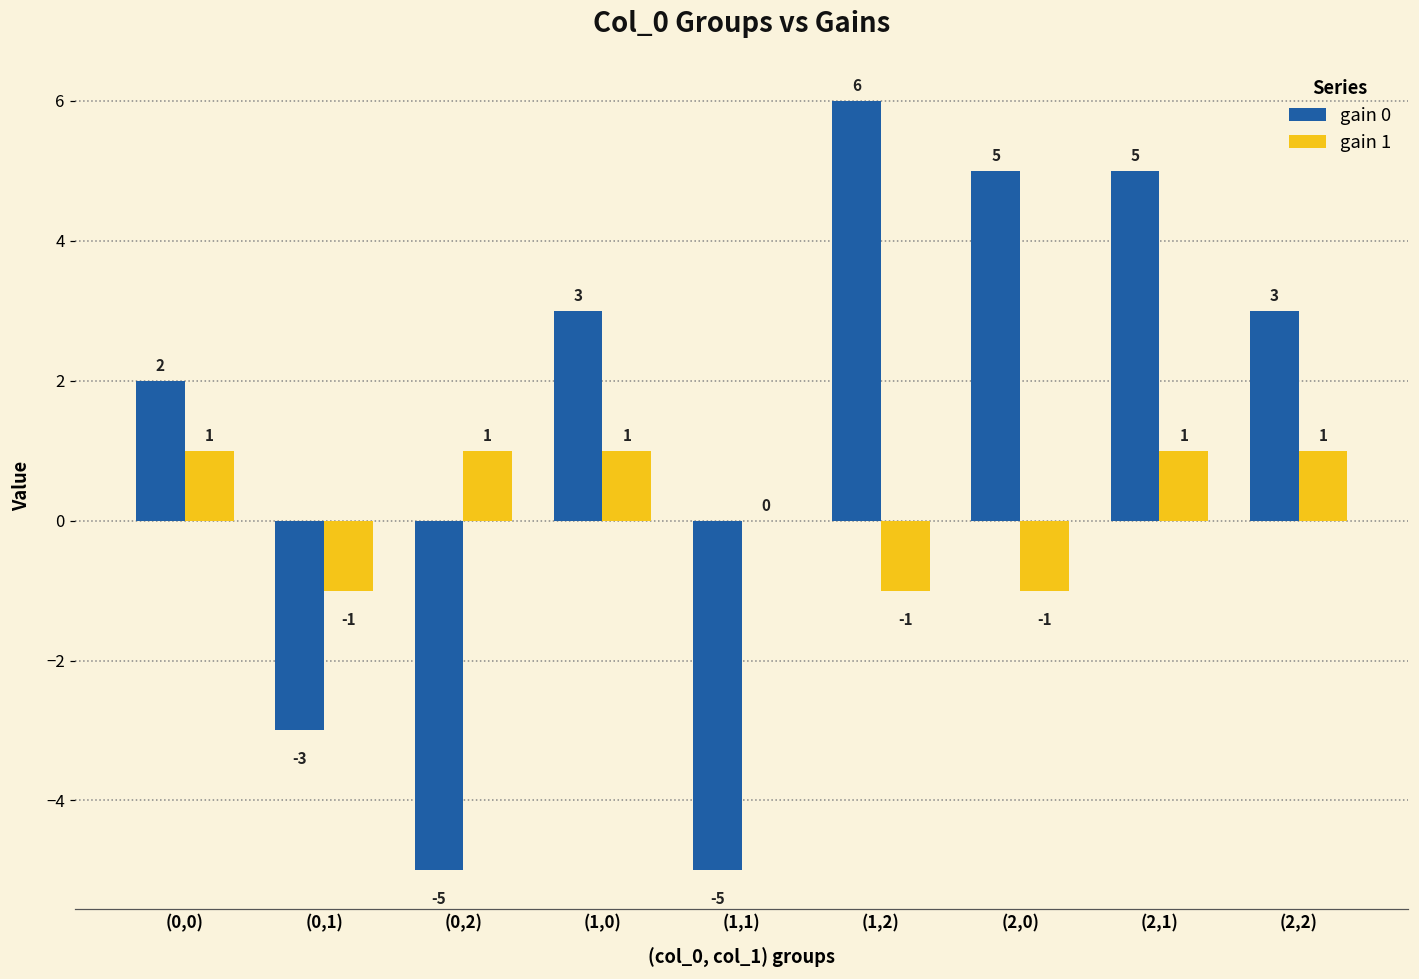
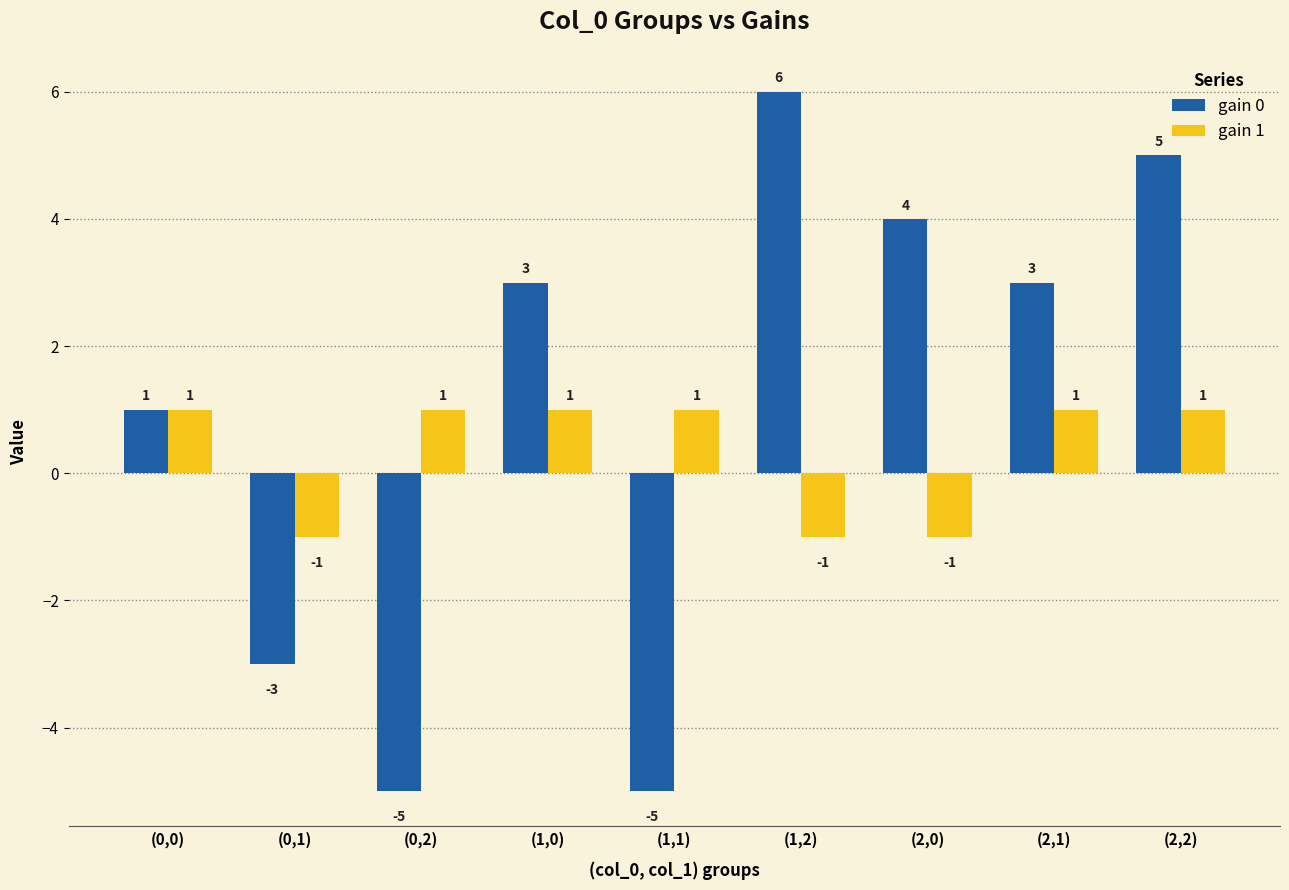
  {
    "gain 0": {
-     "(0,0)": 2,
+     "(0,0)": 1,
      "(0,1)": -3,
      "(0,2)": -5,
      "(1,0)": 3,
      "(1,1)": -5,
      "(1,2)": 6,
-     "(2,0)": 5,
-     "(2,1)": 5,
-     "(2,2)": 3
+     "(2,0)": 4,
+     "(2,1)": 3,
+     "(2,2)": 5
    },
    "gain 1": {
      "(0,0)": 1,
      "(0,1)": -1,
      "(0,2)": 1,
      "(1,0)": 1,
-     "(1,1)": 0,
+     "(1,1)": 1,
      "(1,2)": -1,
      "(2,0)": -1,
      "(2,1)": 1,
      "(2,2)": 1
    }
  }
